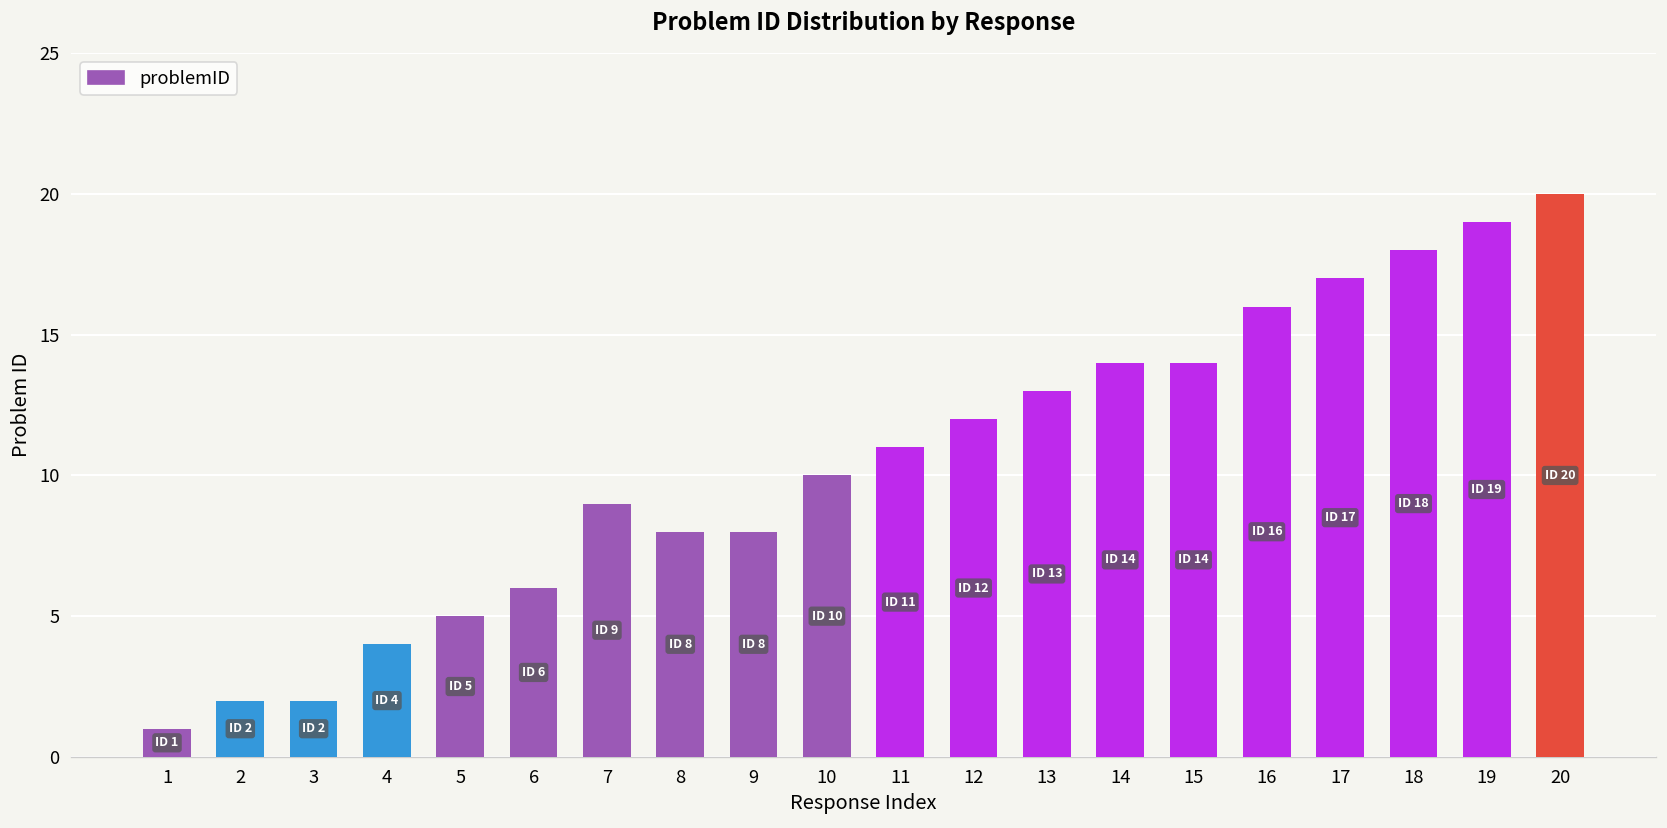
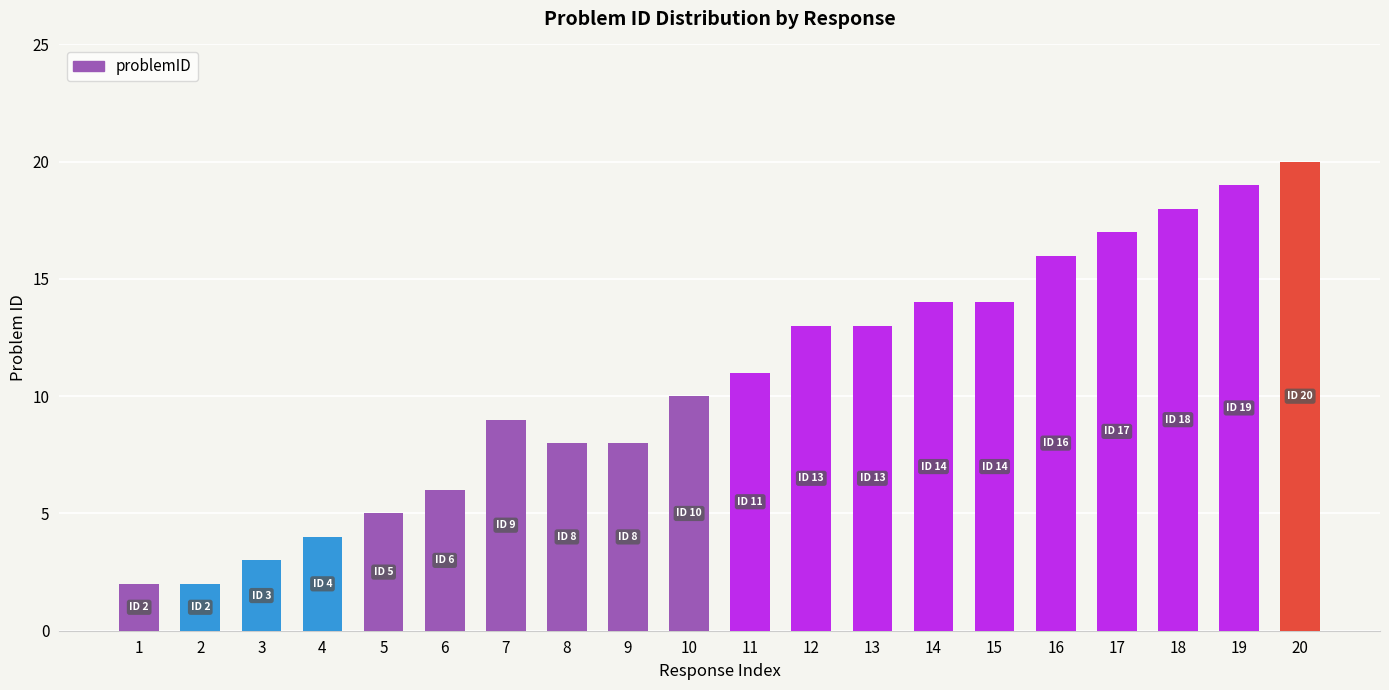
  {
-   "1": 1,
-   "3": 2,
-   "12": 12
+   "1": 2,
+   "3": 3,
+   "12": 13
  }
